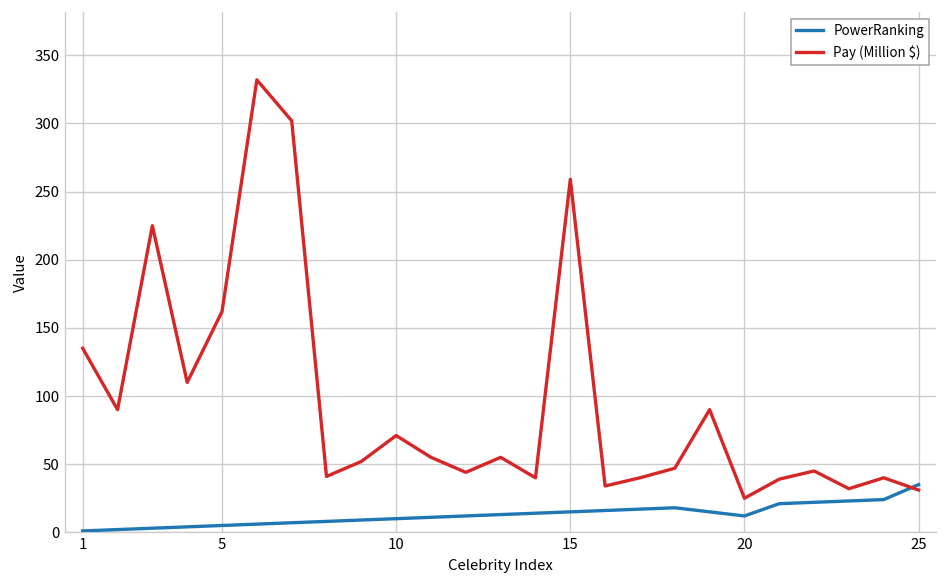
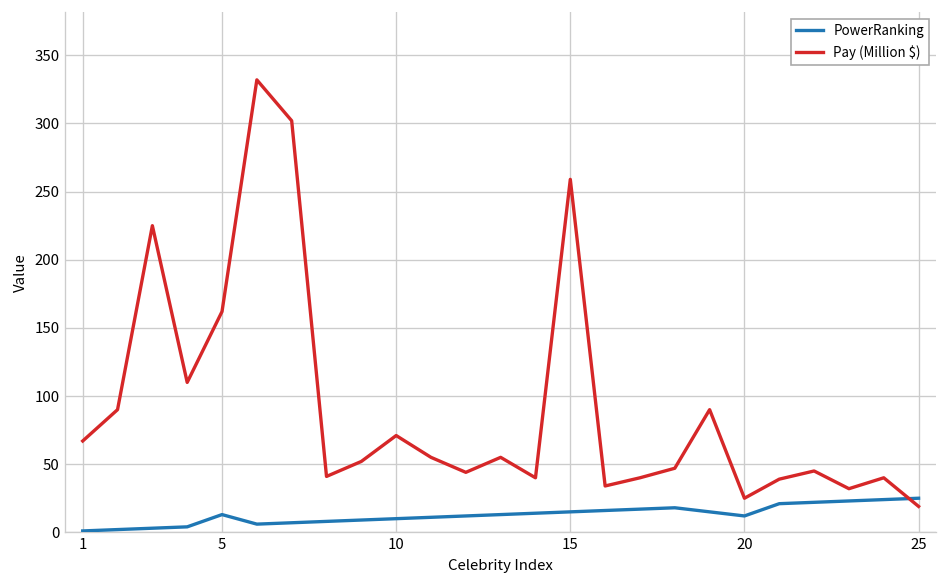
  {
    "PowerRanking": {
      "1": 1,
-     "5": 5,
+     "5": 13,
      "10": 10,
      "15": 15,
      "20": 12,
-     "25": 35
+     "25": 25
    },
    "Pay (Million $)": {
-     "1": 135,
+     "1": 67,
      "5": 162,
      "10": 71,
      "15": 259,
      "20": 25,
-     "25": 31
+     "25": 19
    }
  }
